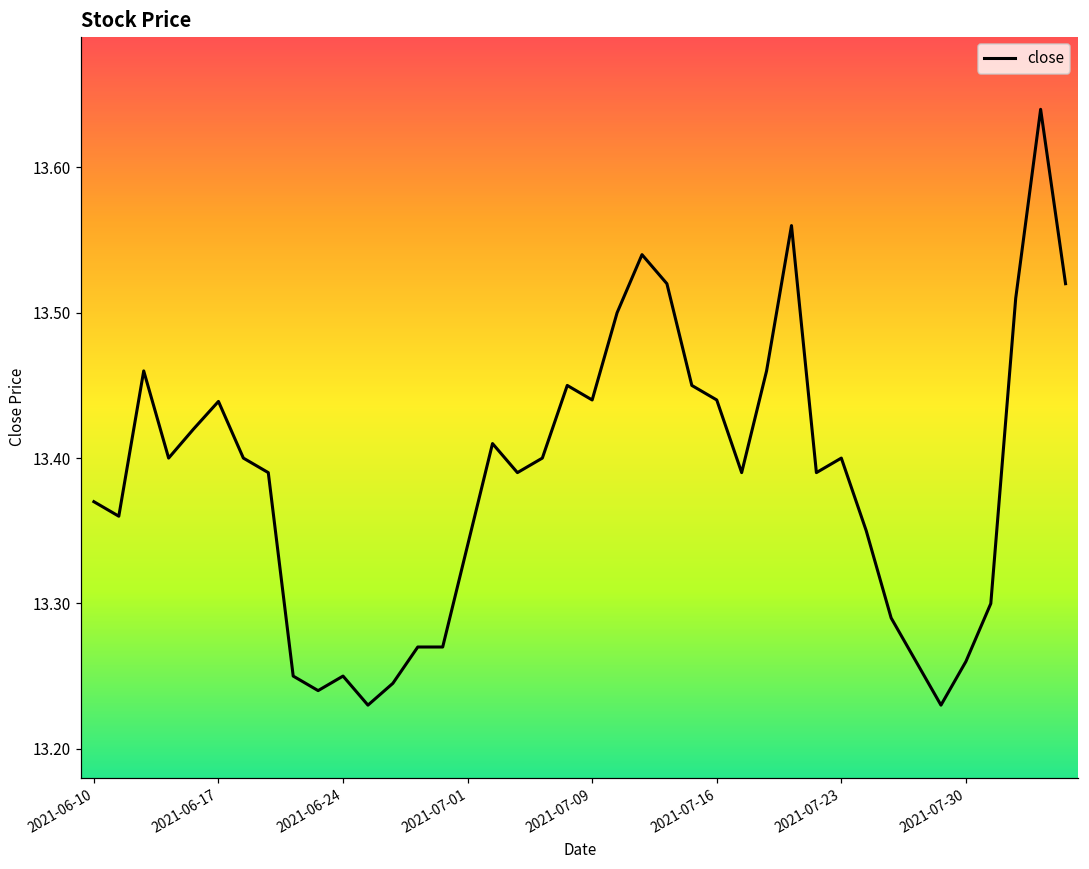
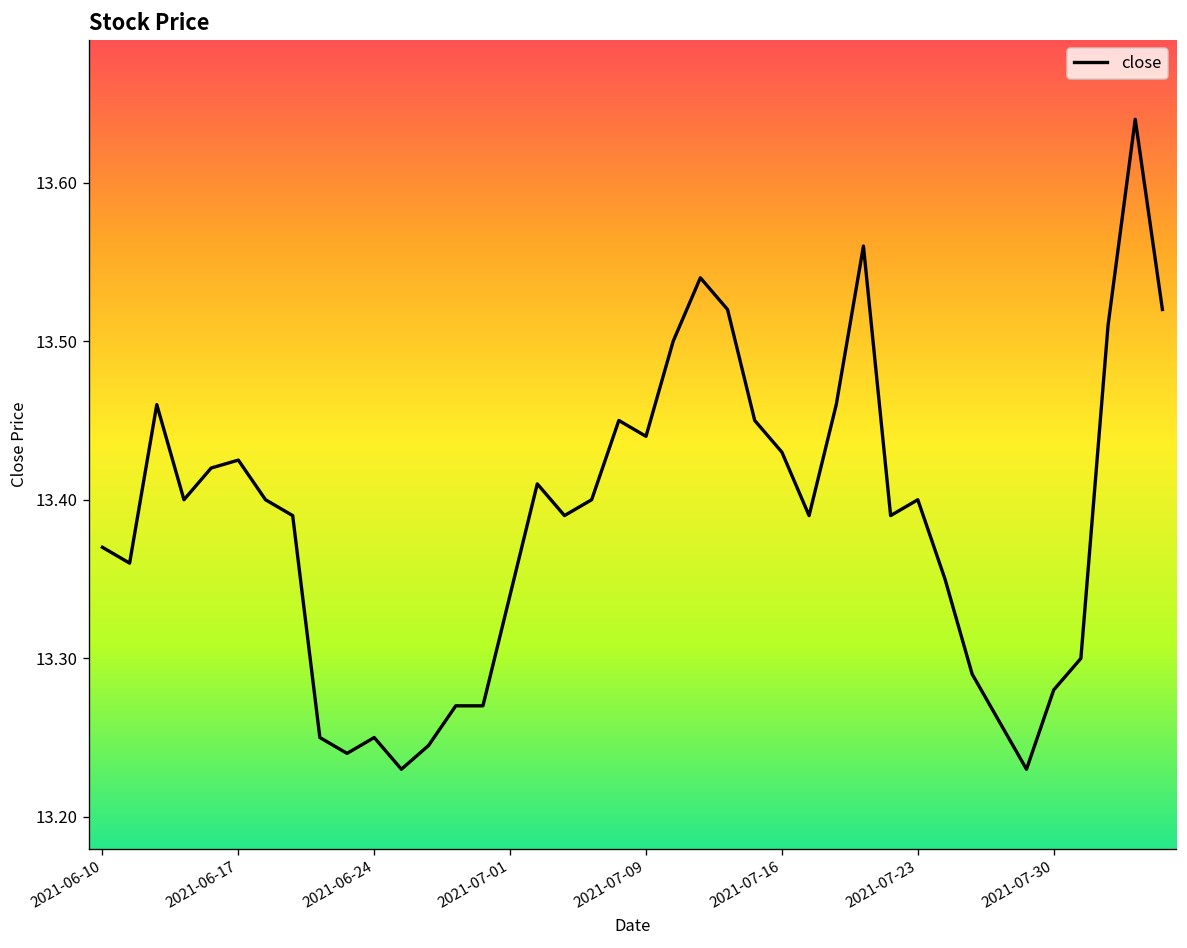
  {
    "2021-06-10": 13.370,
-   "2021-06-17": 13.439,
+   "2021-06-17": 13.425,
    "2021-06-24": 13.250,
    "2021-07-01": 13.340,
    "2021-07-09": 13.440,
-   "2021-07-16": 13.44,
+   "2021-07-16": 13.43,
    "2021-07-23": 13.400,
-   "2021-07-30": 13.26
+   "2021-07-30": 13.28
  }
